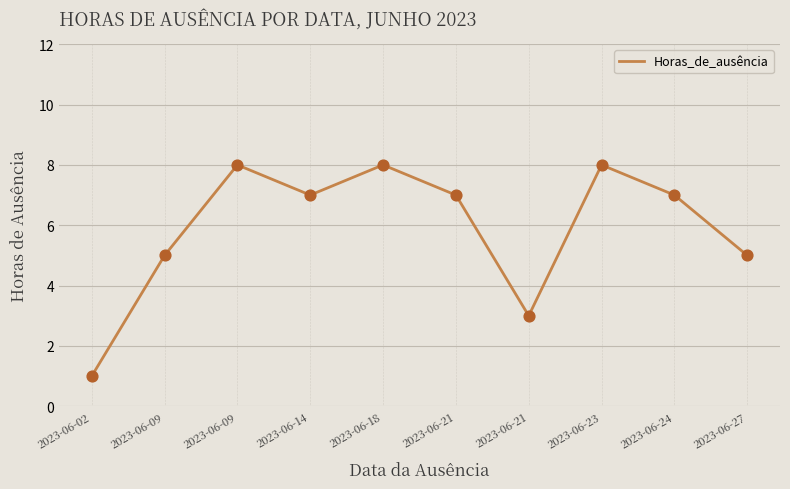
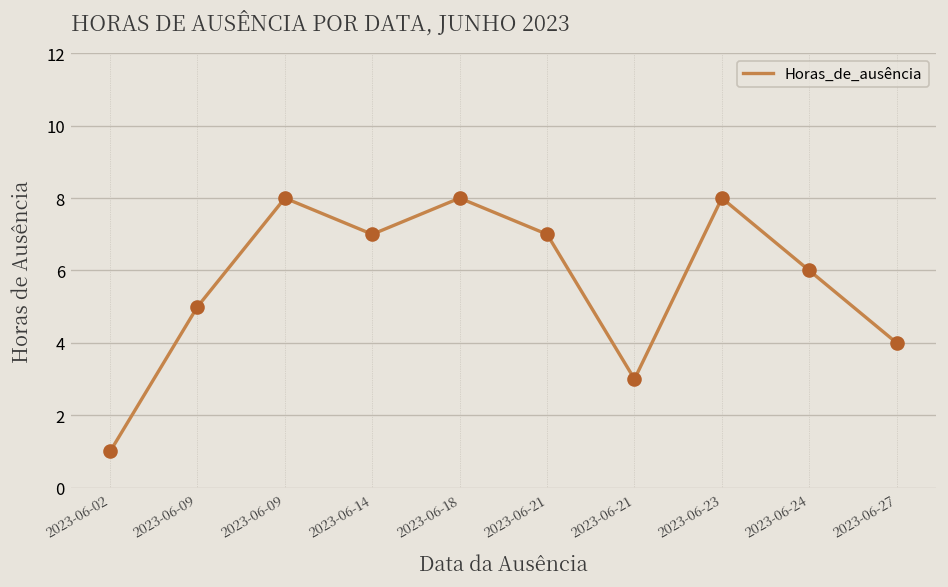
  {
    "2023-06-02": 1,
    "2023-06-14": 7,
    "2023-06-18": 8,
    "2023-06-23": 8,
-   "2023-06-24": 7,
-   "2023-06-27": 5
+   "2023-06-24": 6,
+   "2023-06-27": 4
  }
